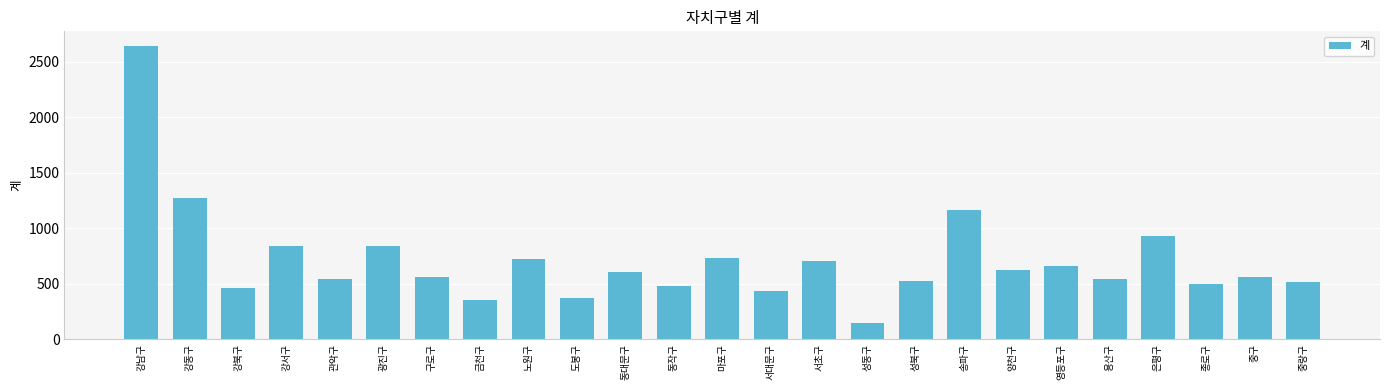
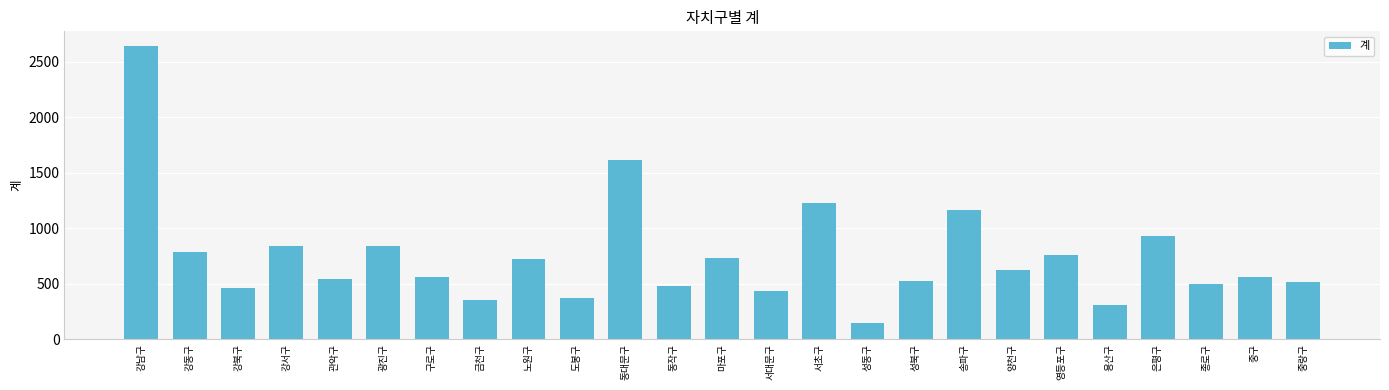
  {
    "강남구": 2640,
-   "강동구": 1280,
+   "강동구": 790,
    "강북구": 460,
    "강서구": 840,
    "관악구": 540,
    "광진구": 840,
    "구로구": 560,
    "금천구": 360,
    "노원구": 730,
    "도봉구": 370,
-   "동대문구": 610,
+   "동대문구": 1610,
    "동작구": 480,
    "마포구": 730,
    "서대문구": 440,
-   "서초구": 710,
+   "서초구": 1230,
    "성동구": 150,
    "성북구": 530,
    "송파구": 1170,
    "양천구": 630,
-   "영등포구": 660,
-   "용산구": 540,
+   "영등포구": 760,
+   "용산구": 310,
    "은평구": 930,
    "종로구": 490,
    "중구": 560,
    "중랑구": 510
  }
